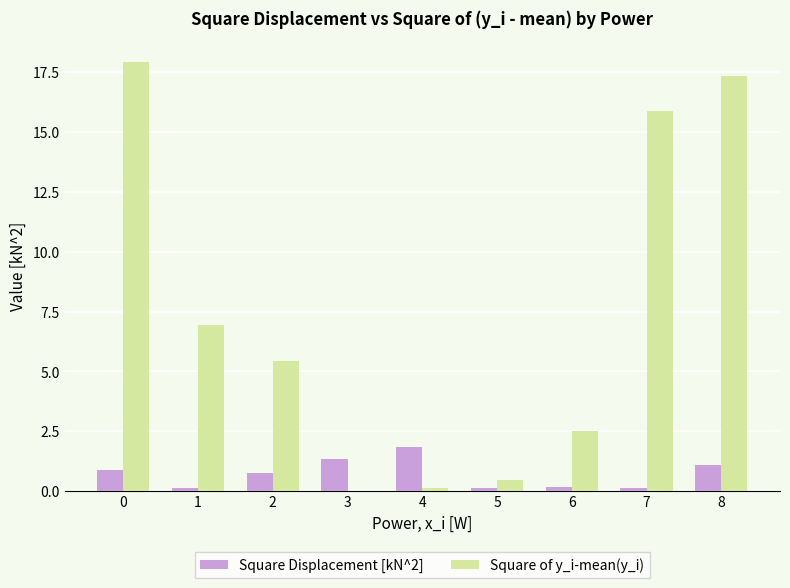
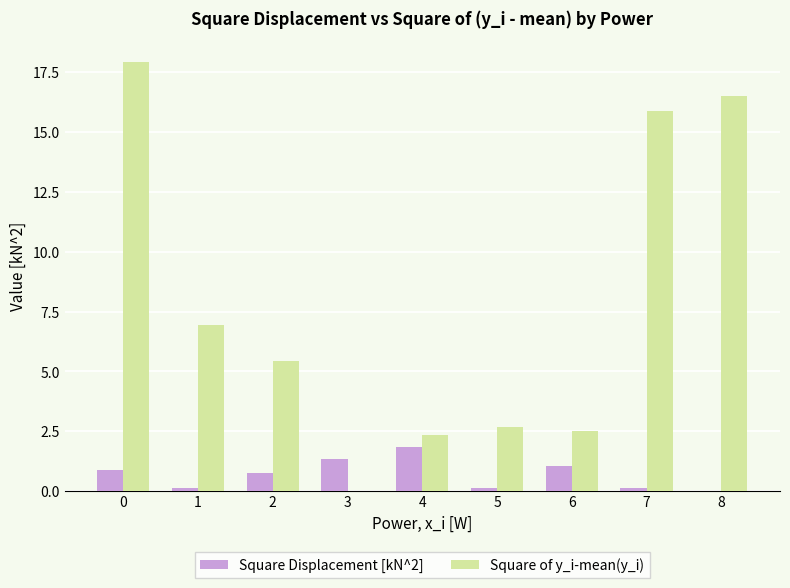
  {
    "Square Displacement [kN^2]": {
      "0": 0.9,
      "1": 0.1,
      "2": 0.7,
      "3": 1.3,
      "4": 1.8,
      "5": 0.1,
-     "6": 0.2,
+     "6": 1.1,
      "7": 0.1,
-     "8": 1.1
+     "8": 0.0
    },
    "Square of y_i-mean(y_i)": {
      "0": 17.9,
      "1": 6.9,
      "2": 5.5,
-     "4": 0.1,
-     "5": 0.4,
+     "4": 2.3,
+     "5": 2.7,
      "6": 2.5,
      "7": 15.9,
-     "8": 17.3
+     "8": 16.5
    }
  }
